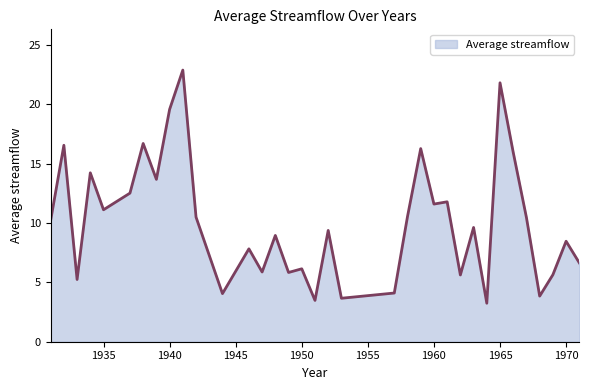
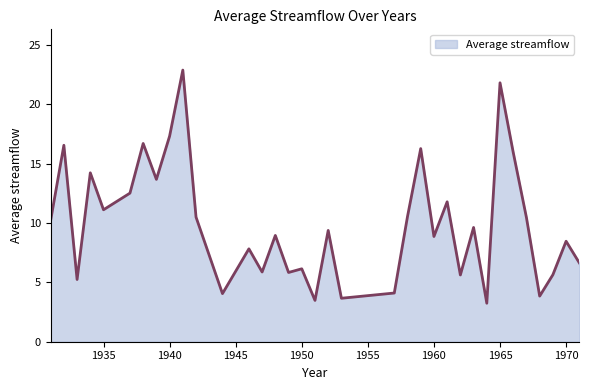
  {
    "1935": 11.1,
-   "1940": 19.6,
+   "1940": 17.3,
    "1950": 6.1,
-   "1960": 11.6,
+   "1960": 8.9,
    "1965": 21.8,
    "1970": 8.5
  }
